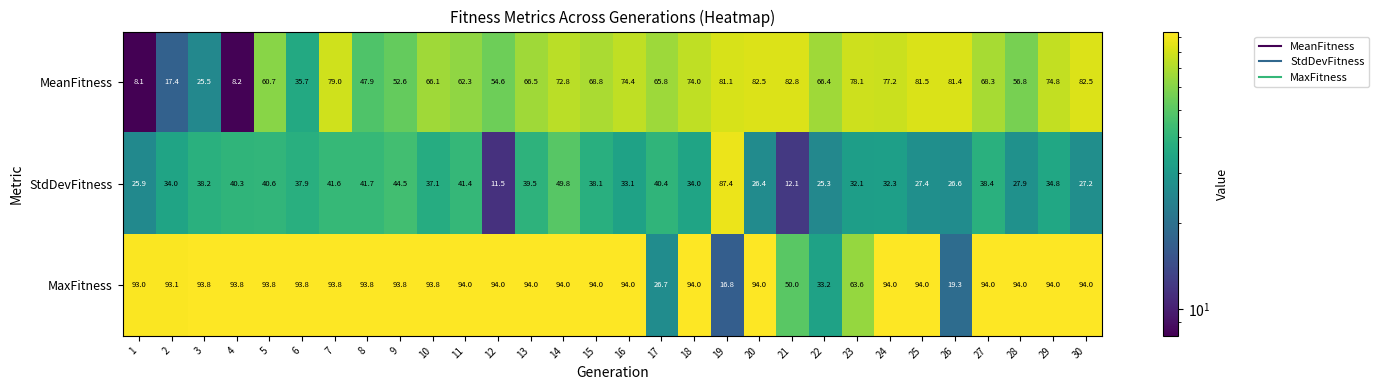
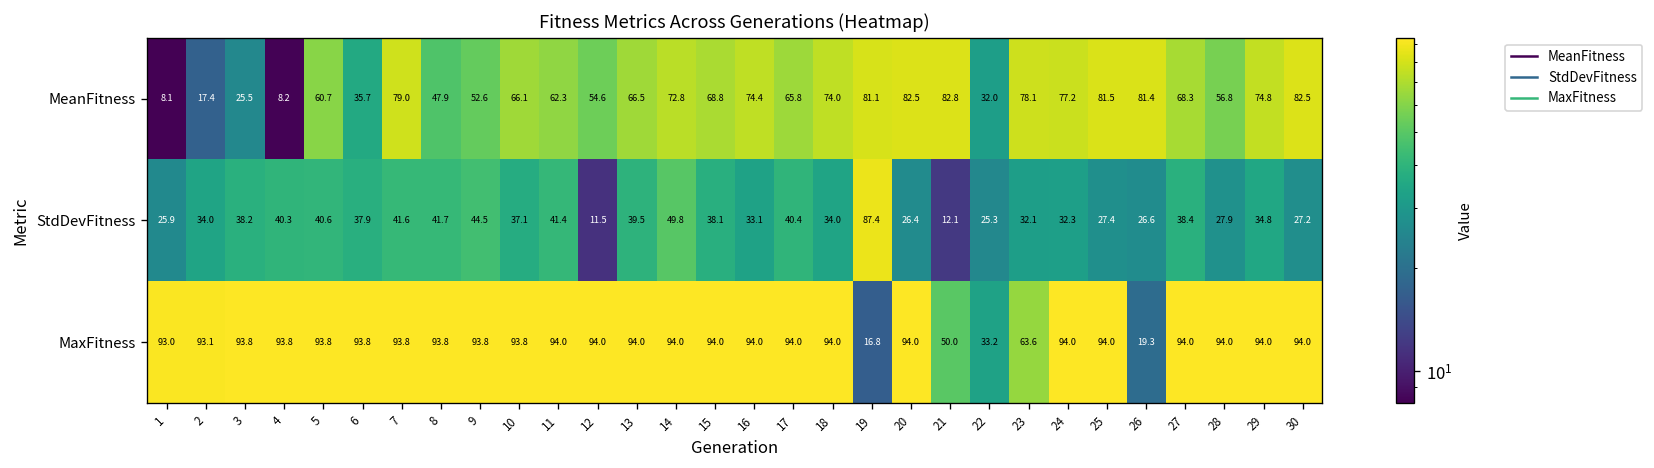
  {
    "MeanFitness": {
      "1": 8.1,
      "2": 17.4,
      "3": 25.5,
      "4": 8.2,
      "5": 60.7,
      "6": 35.7,
      "7": 79.0,
      "8": 47.9,
      "9": 52.6,
      "10": 66.1,
      "11": 62.3,
      "12": 54.6,
      "13": 66.5,
      "14": 72.8,
      "15": 68.8,
      "16": 74.4,
      "17": 65.8,
      "18": 74.0,
      "19": 81.1,
      "20": 82.5,
      "21": 82.8,
-     "22": 66.4,
+     "22": 32.0,
      "23": 78.1,
      "24": 77.2,
      "25": 81.5,
      "26": 81.4,
      "27": 68.3,
      "28": 56.8,
      "29": 74.8,
      "30": 82.5
    },
    "StdDevFitness": {
      "1": 25.9,
      "2": 34.0,
      "3": 38.2,
      "4": 40.3,
      "5": 40.6,
      "6": 37.9,
      "7": 41.6,
      "8": 41.7,
      "9": 44.5,
      "10": 37.1,
      "11": 41.4,
      "12": 11.5,
      "13": 39.5,
      "14": 49.8,
      "15": 38.1,
      "16": 33.1,
      "17": 40.4,
      "18": 34.0,
      "19": 87.4,
      "20": 26.4,
      "21": 12.1,
      "22": 25.3,
      "23": 32.1,
      "24": 32.3,
      "25": 27.4,
      "26": 26.6,
      "27": 38.4,
      "28": 27.9,
      "29": 34.8,
      "30": 27.2
    },
    "MaxFitness": {
      "1": 93.0,
      "2": 93.1,
      "3": 93.8,
      "4": 93.8,
      "5": 93.8,
      "6": 93.8,
      "7": 93.8,
      "8": 93.8,
      "9": 93.8,
      "10": 93.8,
      "11": 94.0,
      "12": 94.0,
      "13": 94.0,
      "14": 94.0,
      "15": 94.0,
      "16": 94.0,
-     "17": 26.7,
+     "17": 94.0,
      "18": 94.0,
      "19": 16.8,
      "20": 94.0,
      "21": 50.0,
      "22": 33.2,
      "23": 63.6,
      "24": 94.0,
      "25": 94.0,
      "26": 19.3,
      "27": 94.0,
      "28": 94.0,
      "29": 94.0,
      "30": 94.0
    }
  }
